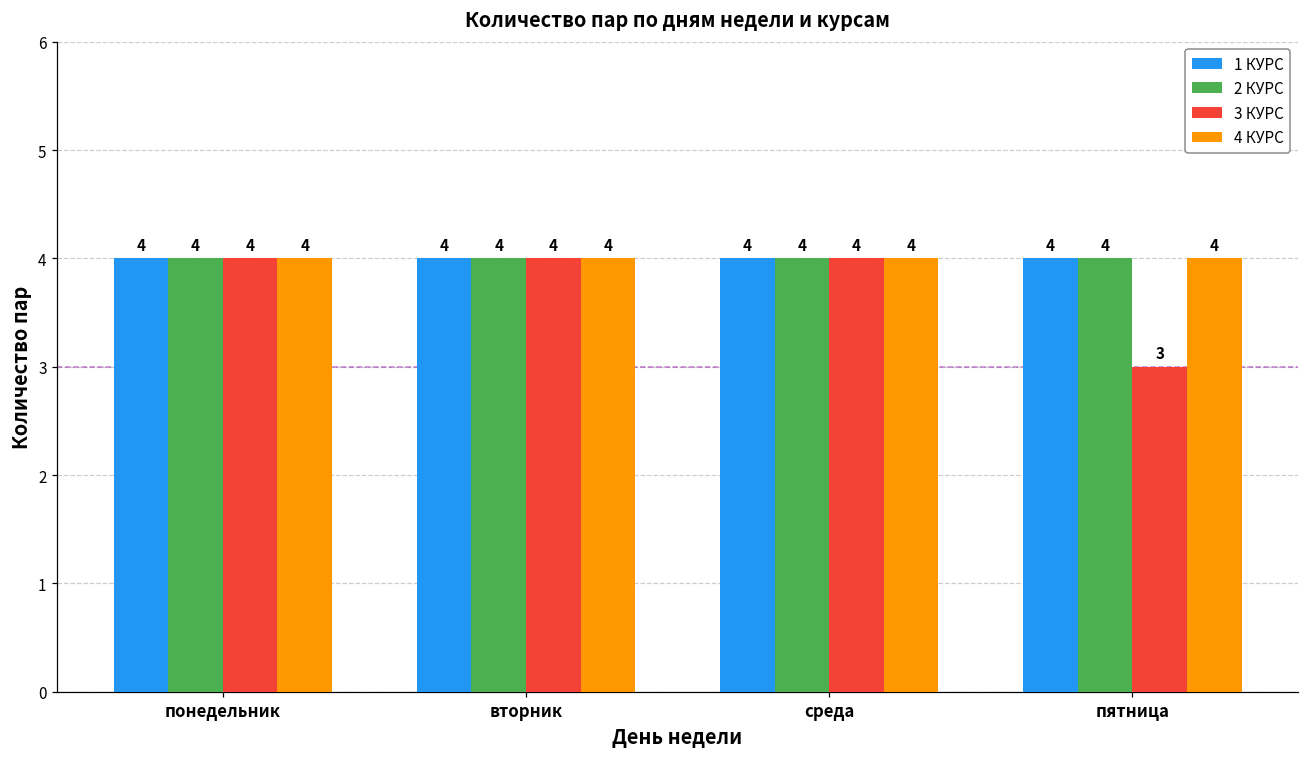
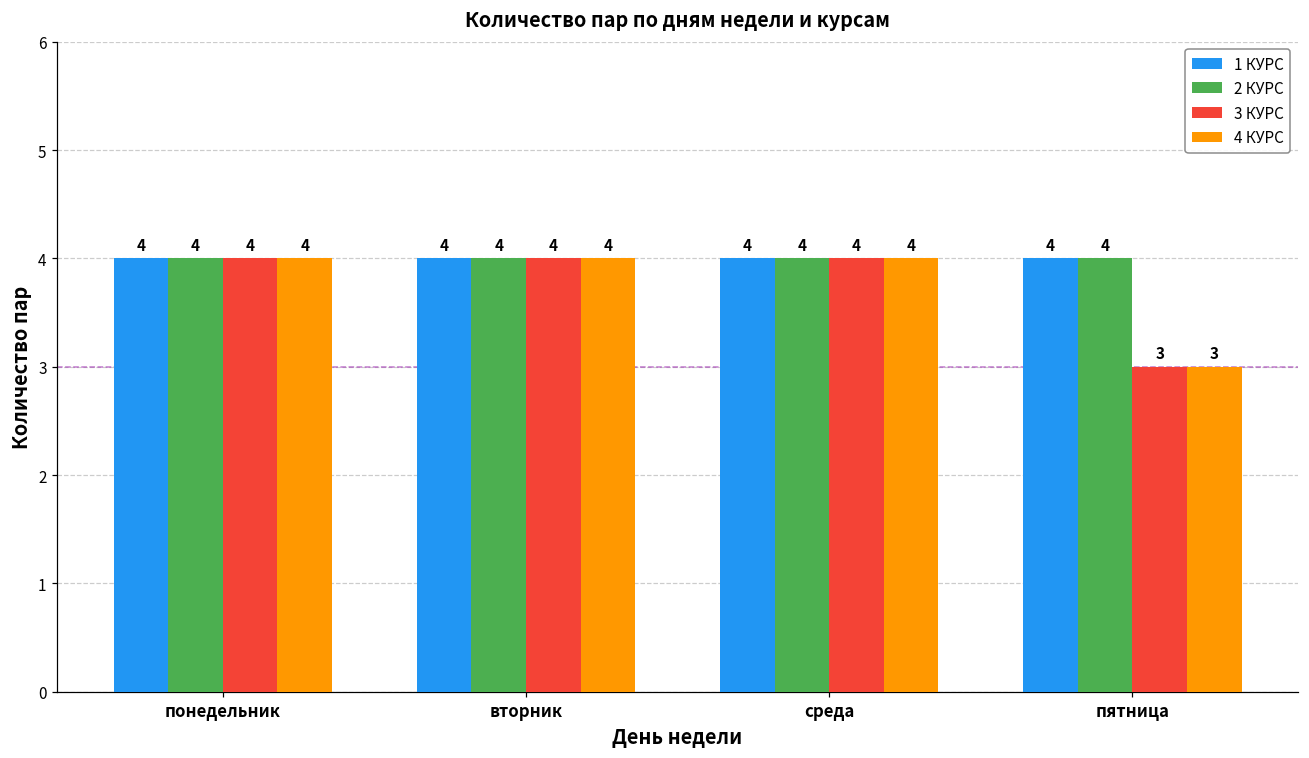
  {
    "1 КУРС": {
      "понедельник": 4,
      "вторник": 4,
      "среда": 4,
      "пятница": 4
    },
    "2 КУРС": {
      "понедельник": 4,
      "вторник": 4,
      "среда": 4,
      "пятница": 4
    },
    "3 КУРС": {
      "понедельник": 4,
      "вторник": 4,
      "среда": 4,
      "пятница": 3
    },
    "4 КУРС": {
      "понедельник": 4,
      "вторник": 4,
      "среда": 4,
-     "пятница": 4
+     "пятница": 3
    }
  }
